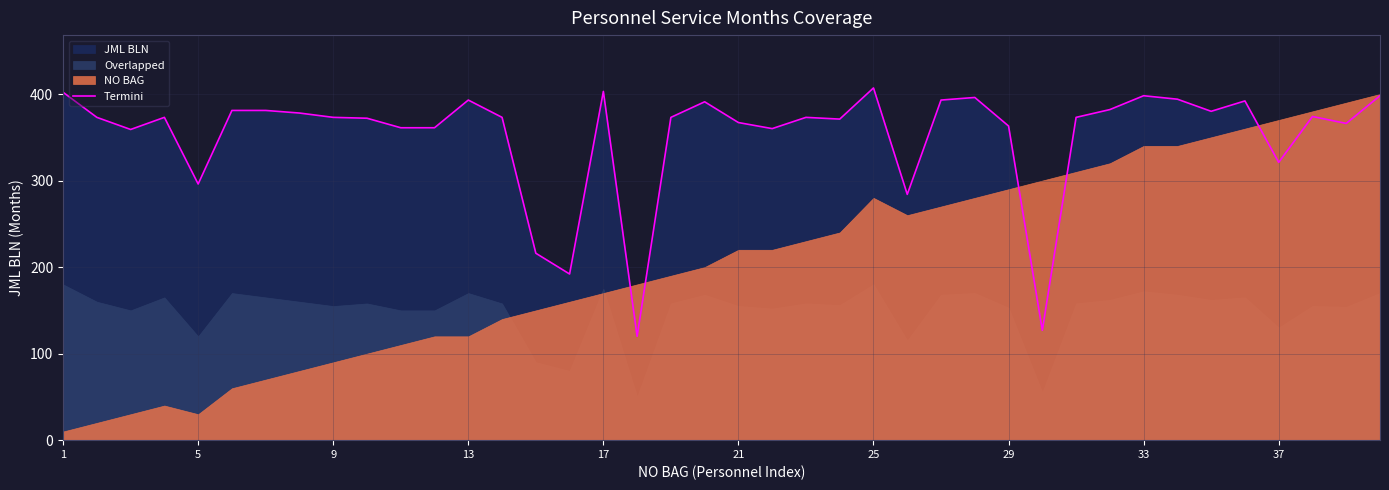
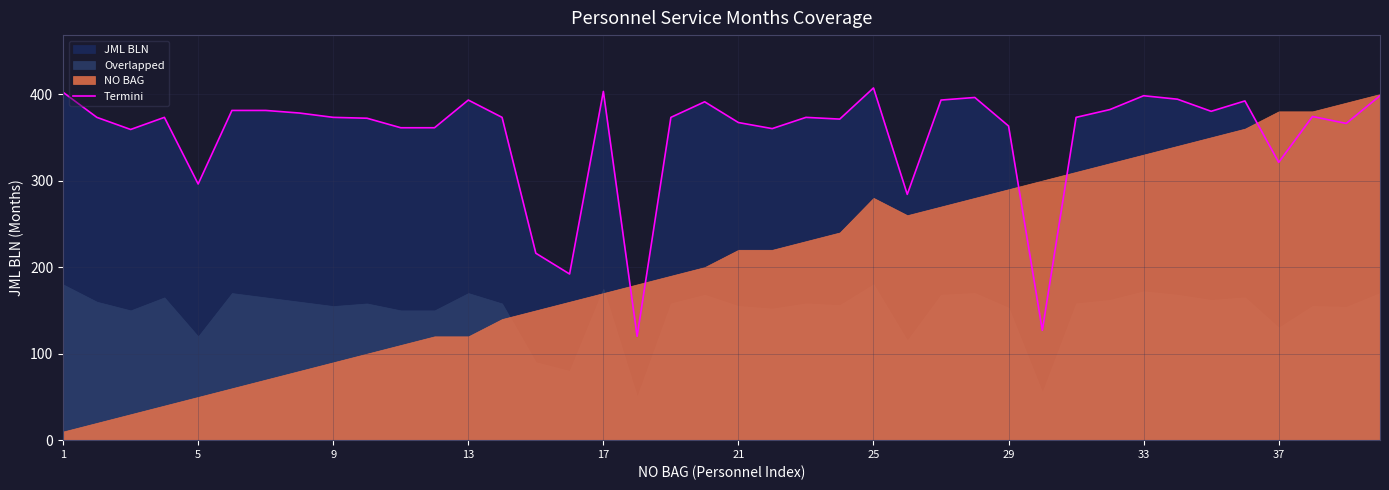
  {
    "NO BAG": {
      "1": 10,
-     "5": 30,
+     "5": 50,
      "9": 90,
      "13": 120,
      "17": 170,
      "21": 220,
      "25": 280,
      "29": 290,
-     "33": 340,
-     "37": 370
+     "33": 330,
+     "37": 380
    }
  }
